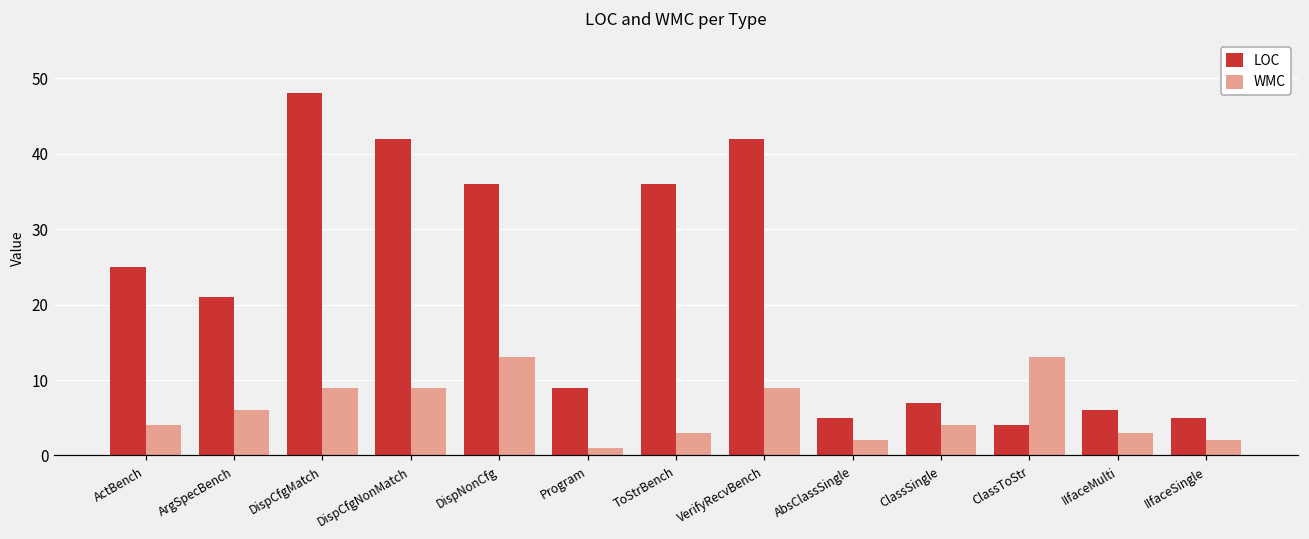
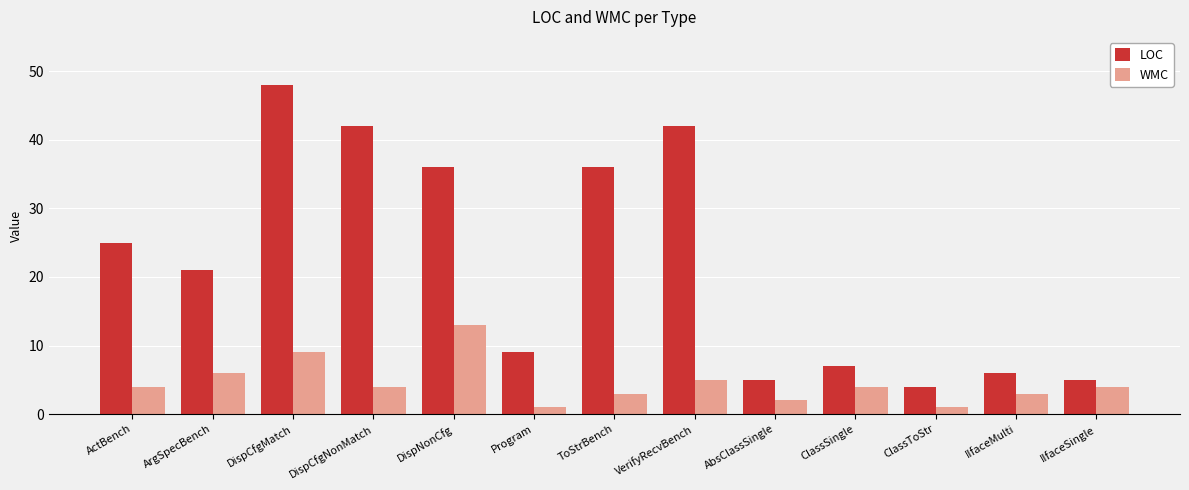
  {
    "LOC": {
      "ActBench": 25,
      "ArgSpecBench": 21,
      "DispCfgMatch": 48,
      "DispCfgNonMatch": 42,
      "DispNonCfg": 36,
      "Program": 9,
      "ToStrBench": 36,
      "VerifyRecvBench": 42,
      "AbsClassSingle": 5,
      "ClassSingle": 7,
      "ClassToStr": 4,
      "IIfaceMulti": 6,
      "IIfaceSingle": 5
    },
    "WMC": {
      "ActBench": 4,
      "ArgSpecBench": 6,
      "DispCfgMatch": 9,
-     "DispCfgNonMatch": 9,
+     "DispCfgNonMatch": 4,
      "DispNonCfg": 13,
      "Program": 1,
      "ToStrBench": 3,
-     "VerifyRecvBench": 9,
+     "VerifyRecvBench": 5,
      "AbsClassSingle": 2,
      "ClassSingle": 4,
-     "ClassToStr": 13,
+     "ClassToStr": 1,
      "IIfaceMulti": 3,
-     "IIfaceSingle": 2
+     "IIfaceSingle": 4
    }
  }
